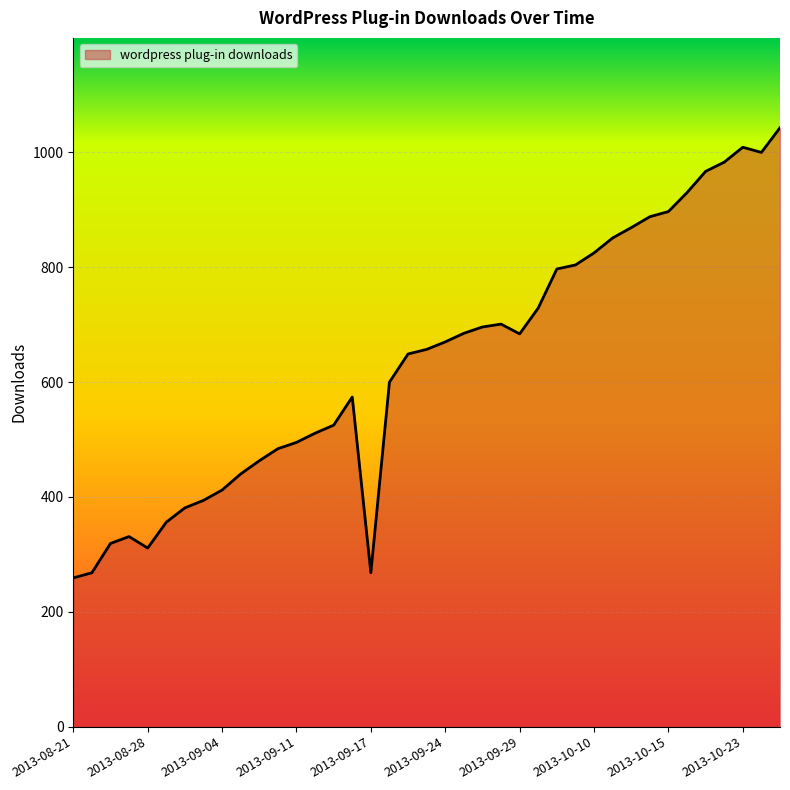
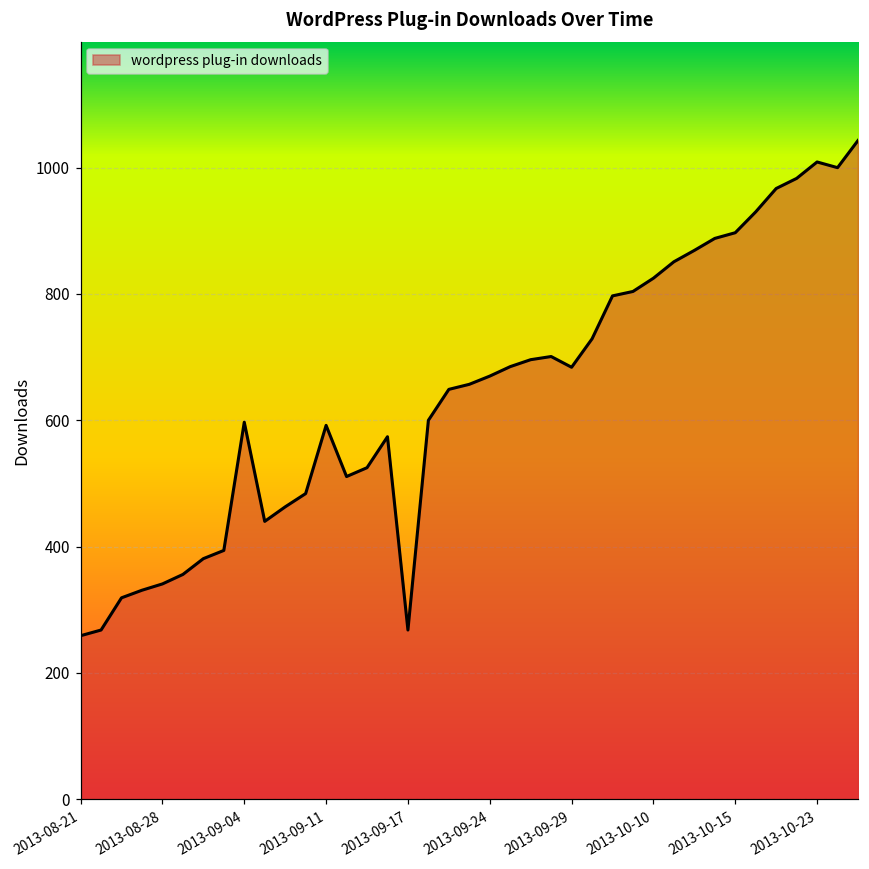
  {
    "2013-08-21": 260,
-   "2013-08-28": 310,
-   "2013-09-04": 410,
-   "2013-09-11": 500,
+   "2013-08-28": 340,
+   "2013-09-04": 600,
+   "2013-09-11": 590,
    "2013-09-17": 270,
    "2013-09-24": 670,
    "2013-09-29": 680,
    "2013-10-10": 830,
    "2013-10-15": 900,
    "2013-10-23": 1010
  }
